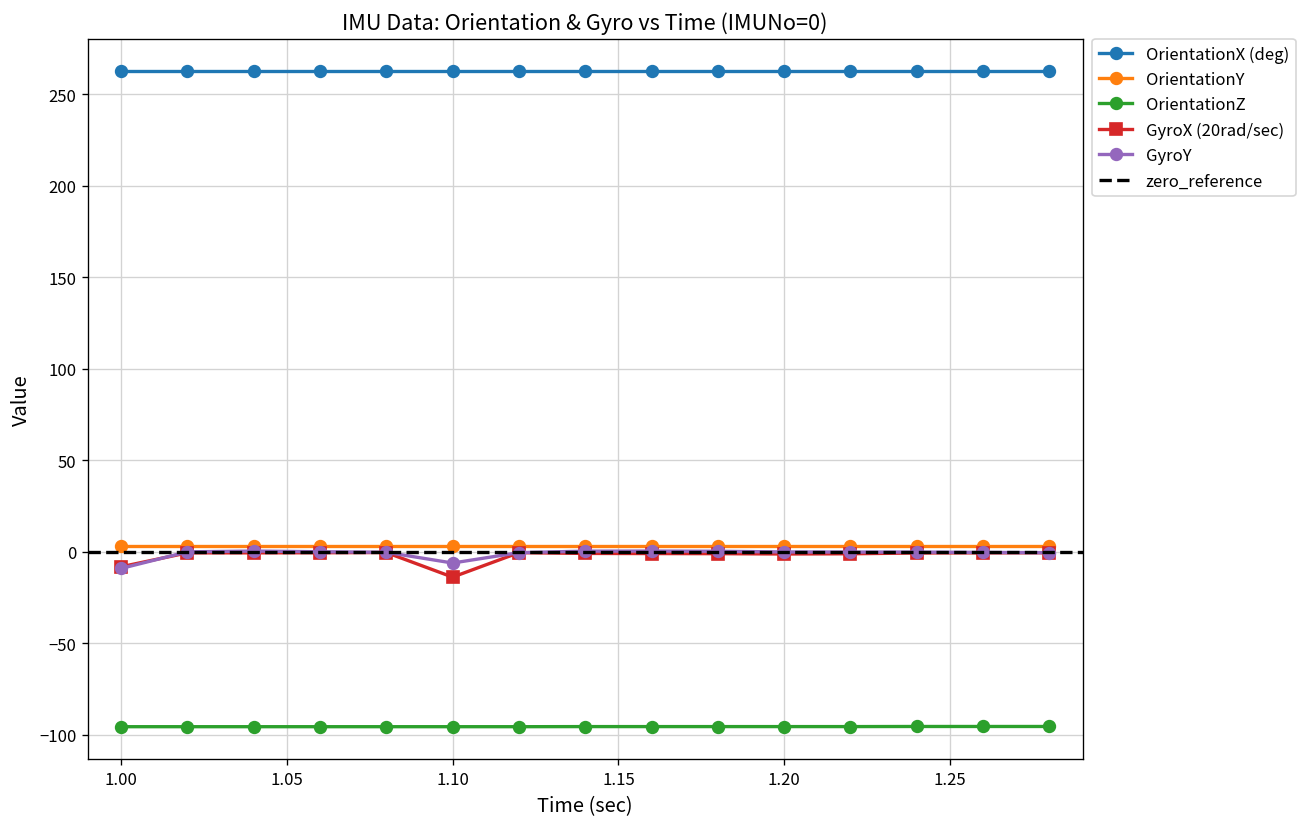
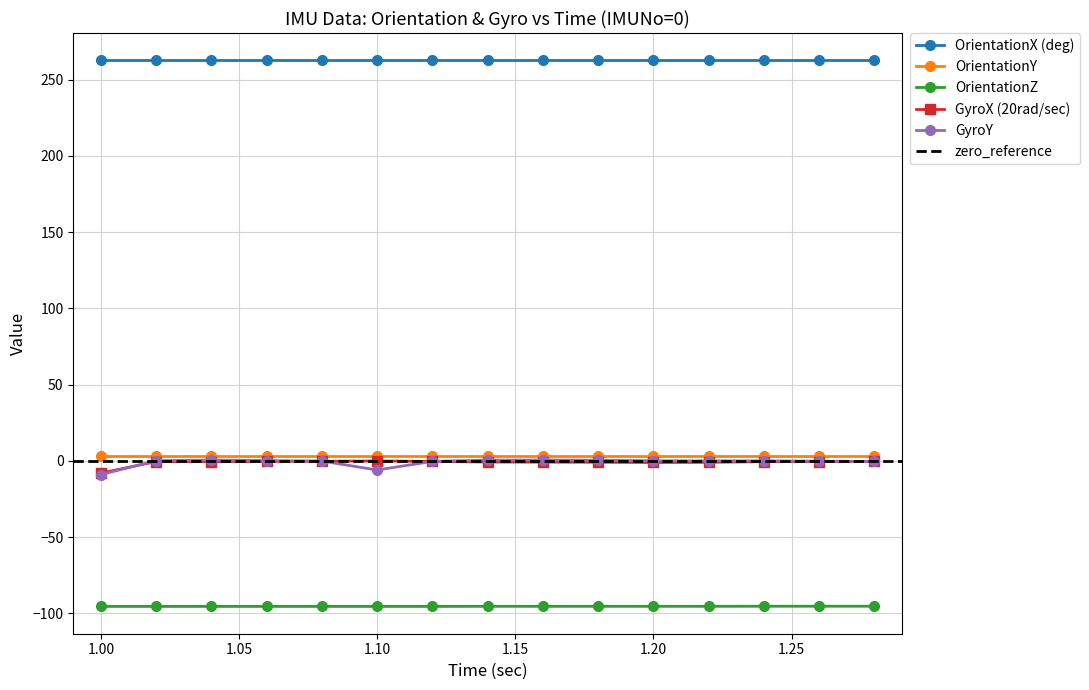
  {
    "OrientationX (deg)": {
      "1.00": 263,
      "1.10": 263,
      "1.20": 263
    },
    "OrientationY": {
      "1.00": 3,
      "1.10": 3,
      "1.20": 3
    },
    "OrientationZ": {
      "1.00": -96,
      "1.10": -96,
      "1.20": -95
    },
    "GyroX (20rad/sec)": {
-     "1.10": -14
+     "1.10": 0
    },
    "GyroY": {
      "1.10": -6
    }
  }
